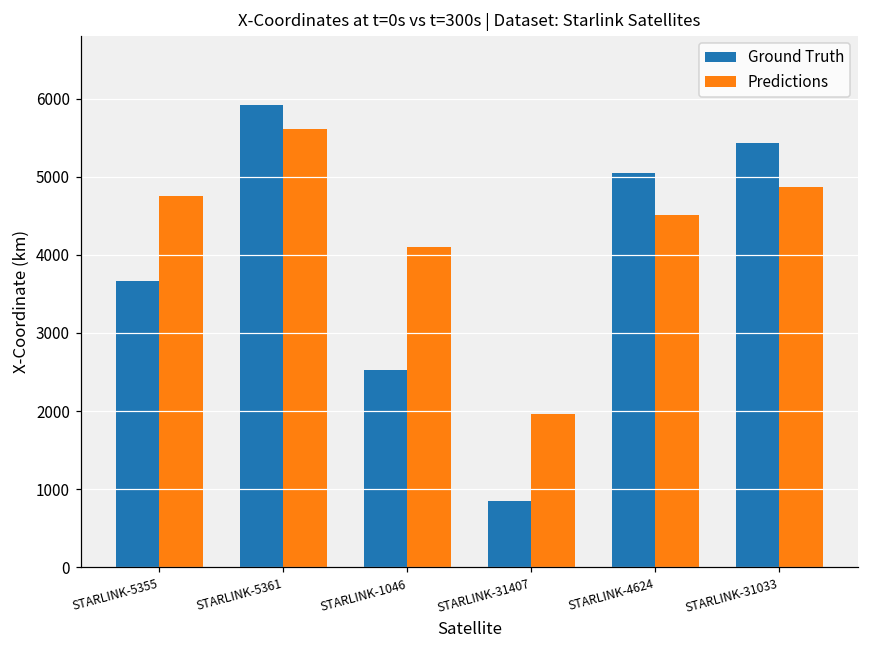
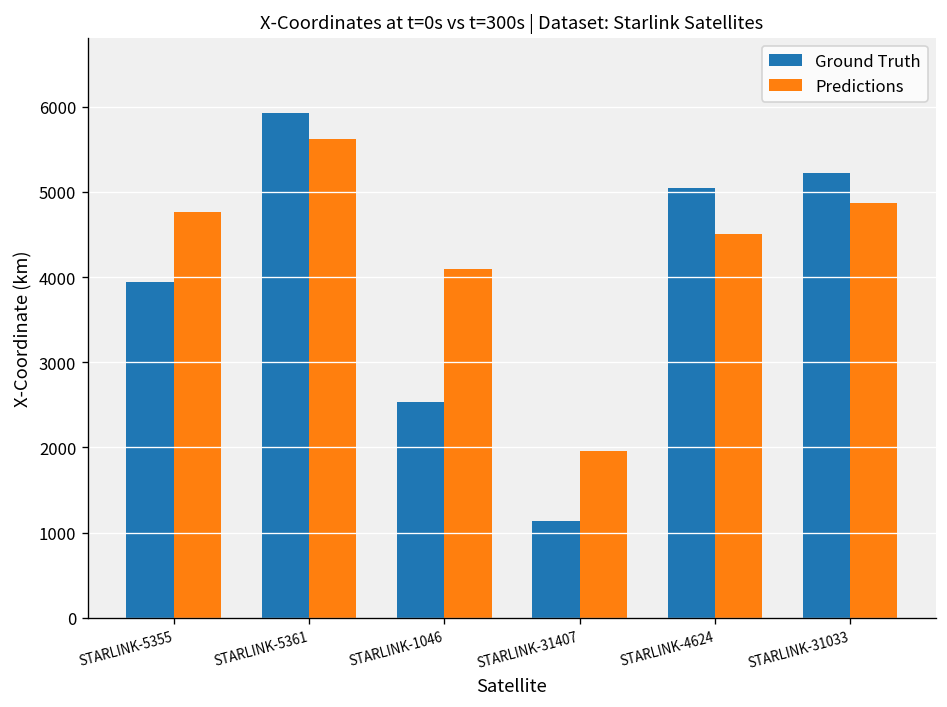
  {
    "Ground Truth": {
-     "STARLINK-5355": 3700,
+     "STARLINK-5355": 3900,
      "STARLINK-5361": 5900,
      "STARLINK-1046": 2500,
-     "STARLINK-31407": 800,
+     "STARLINK-31407": 1100,
      "STARLINK-4624": 5000,
-     "STARLINK-31033": 5400
+     "STARLINK-31033": 5200
    },
    "Predictions": {
      "STARLINK-5355": 4800,
      "STARLINK-5361": 5600,
      "STARLINK-1046": 4100,
      "STARLINK-31407": 2000,
      "STARLINK-4624": 4500,
      "STARLINK-31033": 4900
    }
  }
